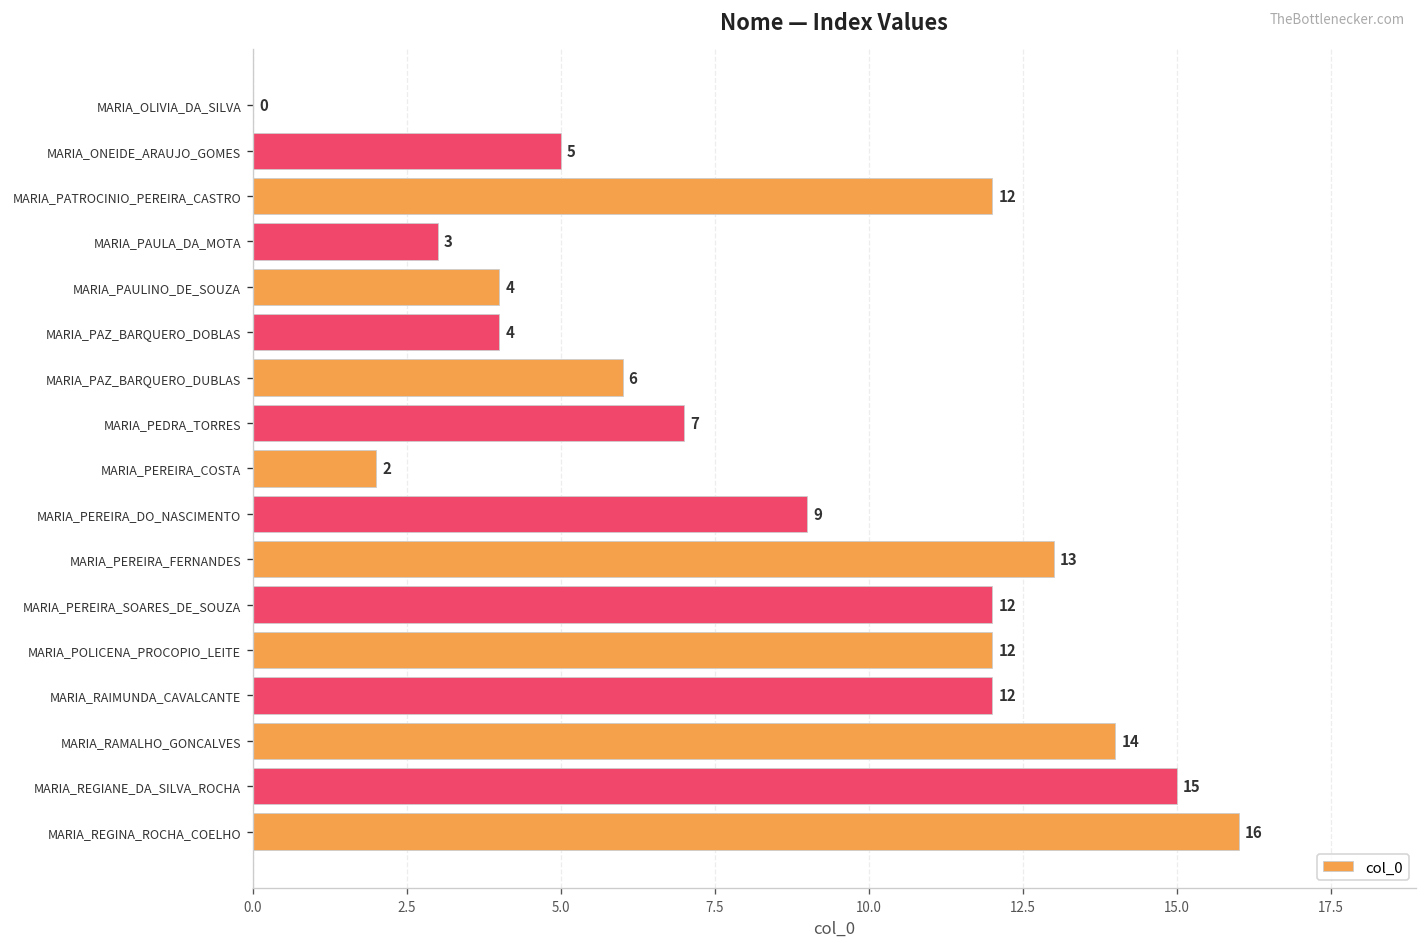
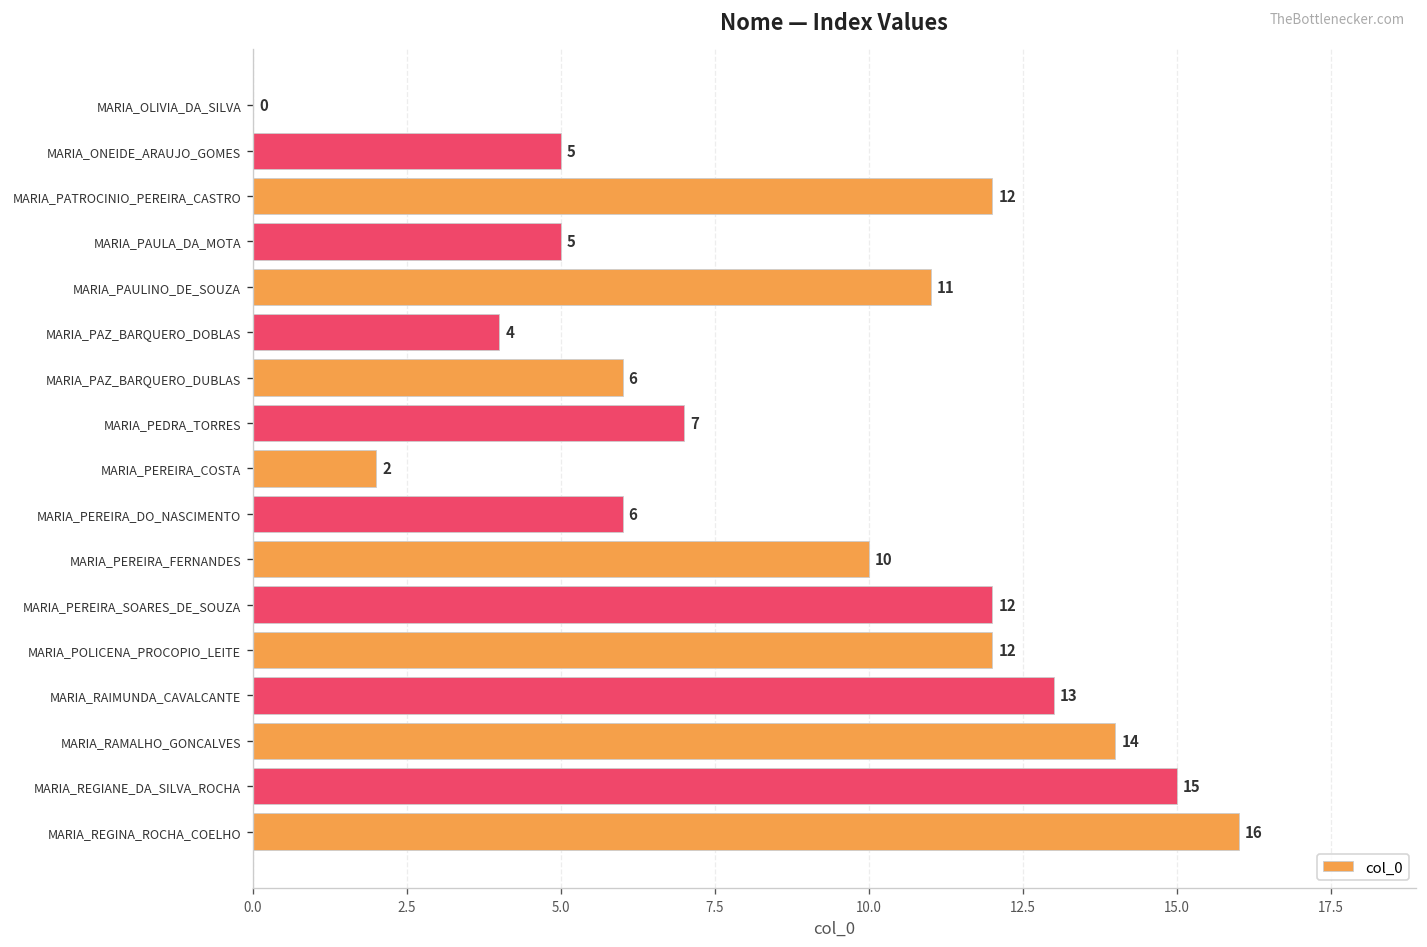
  {
    "MARIA_OLIVIA_DA_SILVA": 0,
    "MARIA_ONEIDE_ARAUJO_GOMES": 5,
    "MARIA_PATROCINIO_PEREIRA_CASTRO": 12,
-   "MARIA_PAULA_DA_MOTA": 3,
-   "MARIA_PAULINO_DE_SOUZA": 4,
+   "MARIA_PAULA_DA_MOTA": 5,
+   "MARIA_PAULINO_DE_SOUZA": 11,
    "MARIA_PAZ_BARQUERO_DOBLAS": 4,
    "MARIA_PAZ_BARQUERO_DUBLAS": 6,
    "MARIA_PEDRA_TORRES": 7,
    "MARIA_PEREIRA_COSTA": 2,
-   "MARIA_PEREIRA_DO_NASCIMENTO": 9,
-   "MARIA_PEREIRA_FERNANDES": 13,
+   "MARIA_PEREIRA_DO_NASCIMENTO": 6,
+   "MARIA_PEREIRA_FERNANDES": 10,
    "MARIA_PEREIRA_SOARES_DE_SOUZA": 12,
    "MARIA_POLICENA_PROCOPIO_LEITE": 12,
-   "MARIA_RAIMUNDA_CAVALCANTE": 12,
+   "MARIA_RAIMUNDA_CAVALCANTE": 13,
    "MARIA_RAMALHO_GONCALVES": 14,
    "MARIA_REGIANE_DA_SILVA_ROCHA": 15,
    "MARIA_REGINA_ROCHA_COELHO": 16
  }
